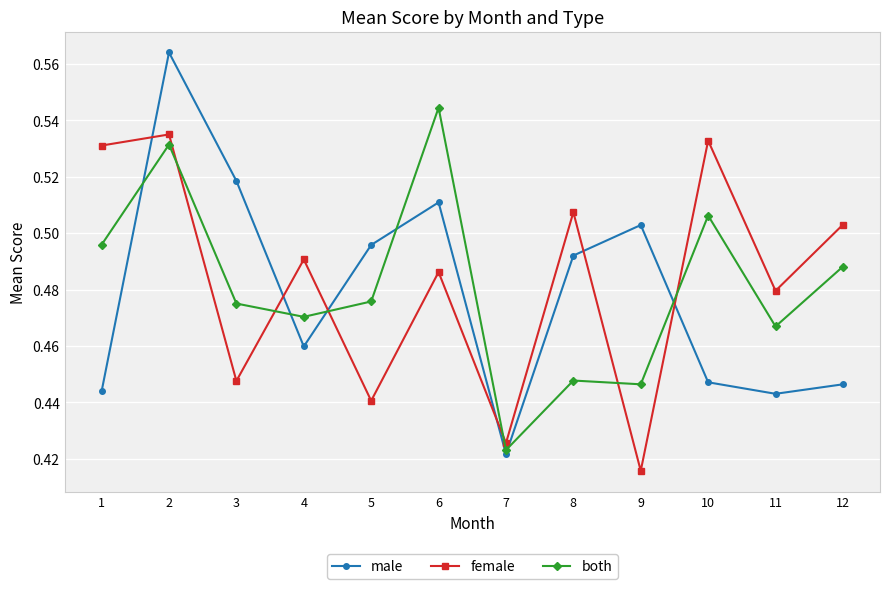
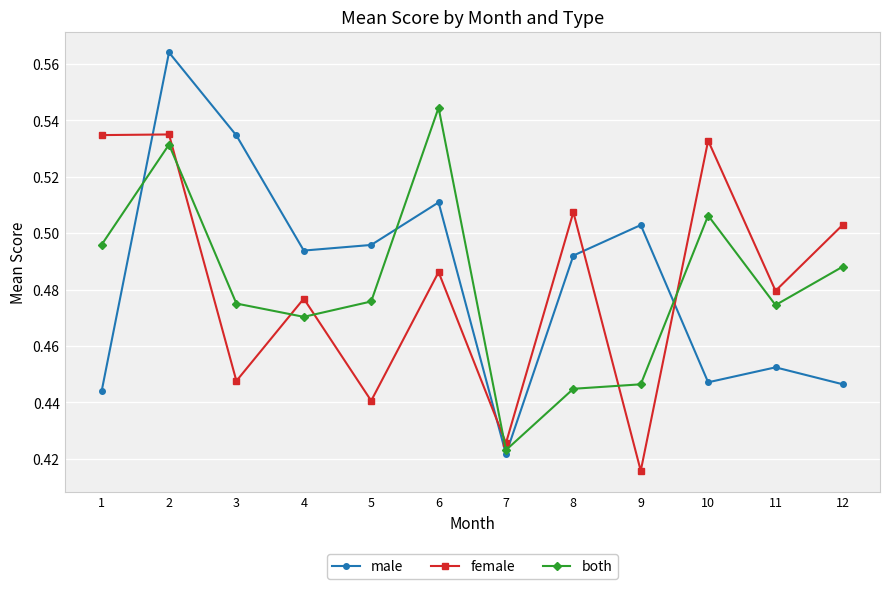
  {
    "male": {
      "1": 0.444,
      "2": 0.564,
-     "3": 0.519,
-     "4": 0.460,
+     "3": 0.535,
+     "4": 0.494,
      "5": 0.496,
      "6": 0.511,
      "7": 0.422,
      "8": 0.492,
      "9": 0.503,
      "10": 0.447,
-     "11": 0.443,
+     "11": 0.452,
      "12": 0.446
    },
    "female": {
-     "1": 0.531,
+     "1": 0.535,
      "2": 0.535,
      "3": 0.448,
-     "4": 0.491,
+     "4": 0.477,
      "5": 0.441,
      "6": 0.486,
      "7": 0.426,
      "8": 0.507,
      "9": 0.416,
      "10": 0.533,
      "11": 0.480,
      "12": 0.503
    },
    "both": {
      "1": 0.496,
      "2": 0.531,
      "3": 0.475,
      "4": 0.470,
      "5": 0.476,
      "6": 0.544,
      "7": 0.423,
-     "8": 0.448,
+     "8": 0.445,
      "9": 0.446,
      "10": 0.506,
-     "11": 0.467,
+     "11": 0.475,
      "12": 0.488
    }
  }
